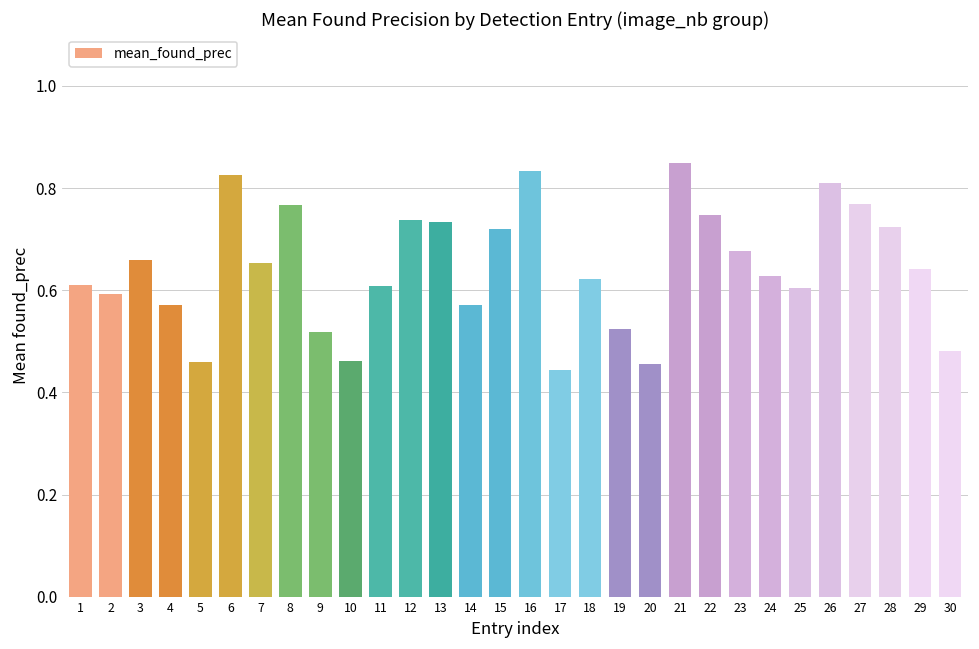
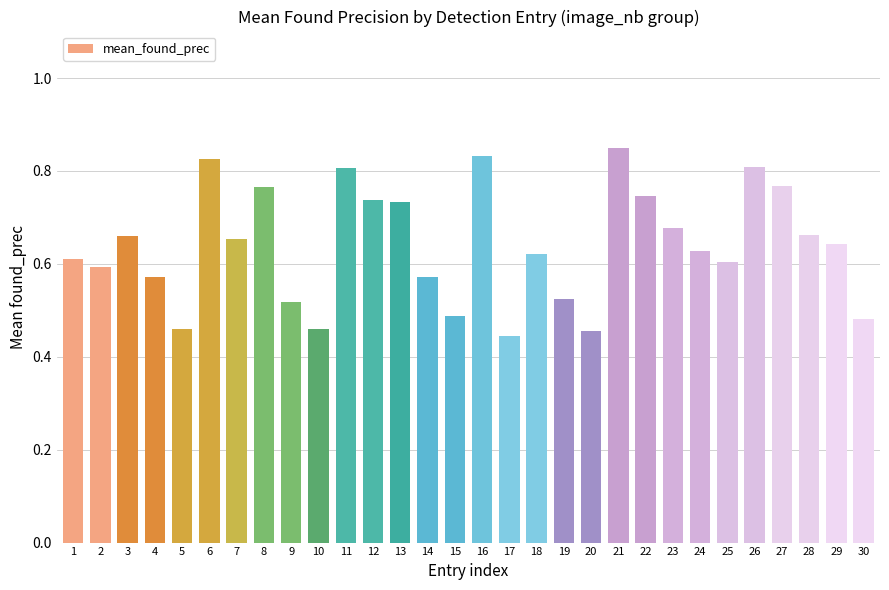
  {
    "1": 0.61,
    "2": 0.59,
    "3": 0.66,
    "4": 0.57,
    "5": 0.46,
    "6": 0.83,
    "7": 0.65,
    "8": 0.77,
    "9": 0.52,
    "10": 0.46,
-   "11": 0.61,
+   "11": 0.81,
    "12": 0.74,
    "13": 0.73,
    "14": 0.57,
-   "15": 0.72,
+   "15": 0.49,
    "16": 0.83,
    "17": 0.44,
    "18": 0.62,
    "19": 0.52,
    "20": 0.46,
    "21": 0.85,
    "22": 0.75,
    "23": 0.68,
    "24": 0.63,
    "25": 0.60,
    "26": 0.81,
    "27": 0.77,
-   "28": 0.72,
+   "28": 0.66,
    "29": 0.64,
    "30": 0.48
  }
